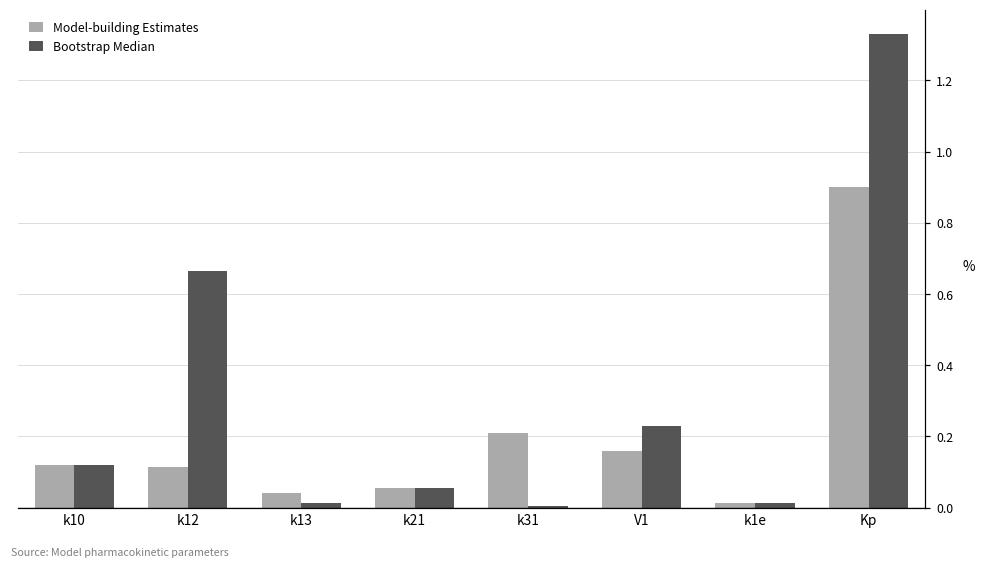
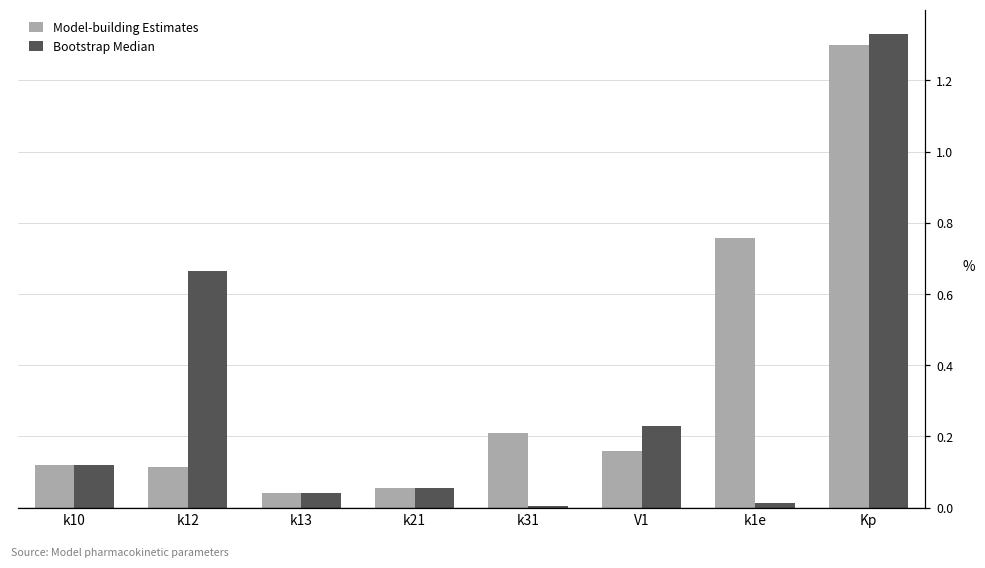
  {
    "Model-building Estimates": {
      "k10": 0.12,
      "k12": 0.11,
      "k13": 0.04,
      "k21": 0.06,
      "k31": 0.21,
      "V1": 0.16,
-     "k1e": 0.01,
-     "Kp": 0.9
+     "k1e": 0.76,
+     "Kp": 1.3
    },
    "Bootstrap Median": {
      "k10": 0.12,
      "k12": 0.67,
-     "k13": 0.01,
+     "k13": 0.04,
      "k21": 0.06,
      "V1": 0.23,
      "k1e": 0.01,
      "Kp": 1.33
    }
  }
